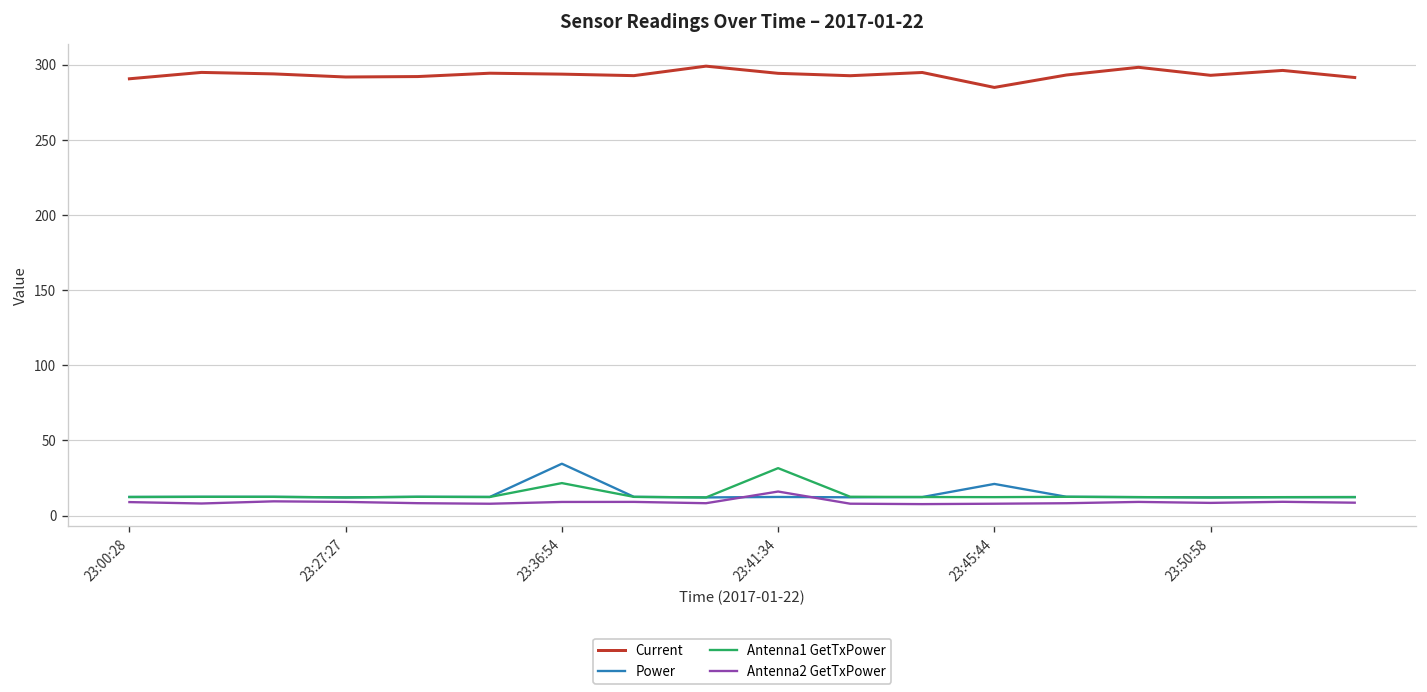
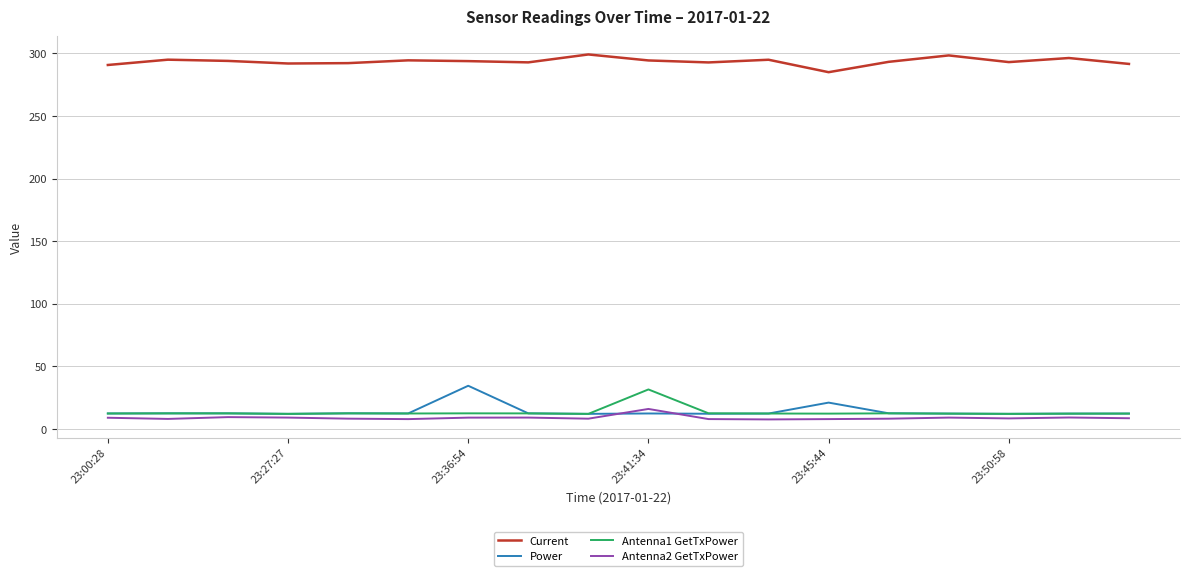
  {
    "Current": {
      "23:00:28": 291,
      "23:27:27": 292,
      "23:36:54": 294,
      "23:41:34": 294,
      "23:45:44": 285,
      "23:50:58": 293
    },
    "Power": {
      "23:36:54": 34,
      "23:41:34": 12,
      "23:45:44": 21
    },
    "Antenna1 GetTxPower": {
-     "23:36:54": 22,
+     "23:36:54": 12,
      "23:41:34": 32,
      "23:45:44": 12
    },
    "Antenna2 GetTxPower": {
      "23:00:28": 9,
      "23:27:27": 9,
      "23:36:54": 9,
      "23:41:34": 16,
      "23:45:44": 8,
      "23:50:58": 8
    }
  }
